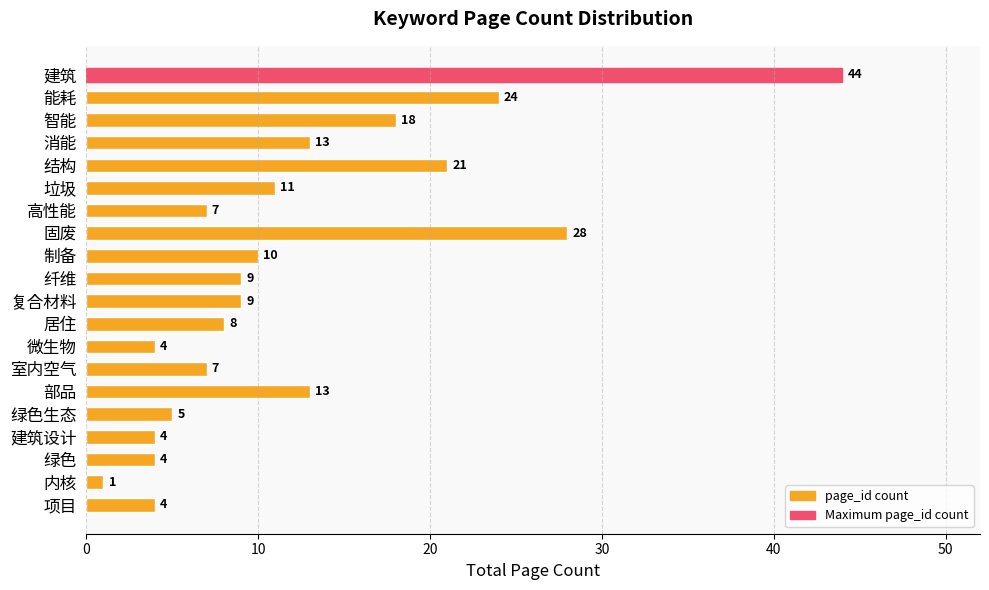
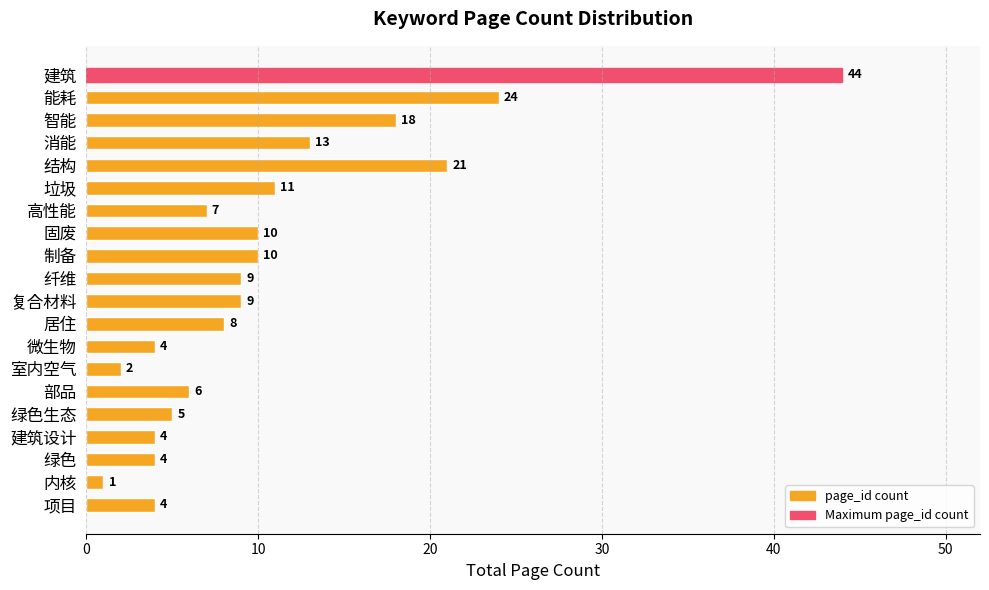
  {
    "建筑": 44,
    "能耗": 24,
    "智能": 18,
    "消能": 13,
    "结构": 21,
    "垃圾": 11,
    "高性能": 7,
-   "固废": 28,
+   "固废": 10,
    "制备": 10,
    "纤维": 9,
    "复合材料": 9,
    "居住": 8,
    "微生物": 4,
-   "室内空气": 7,
-   "部品": 13,
+   "室内空气": 2,
+   "部品": 6,
    "绿色生态": 5,
    "建筑设计": 4,
    "绿色": 4,
    "内核": 1,
    "项目": 4
  }
